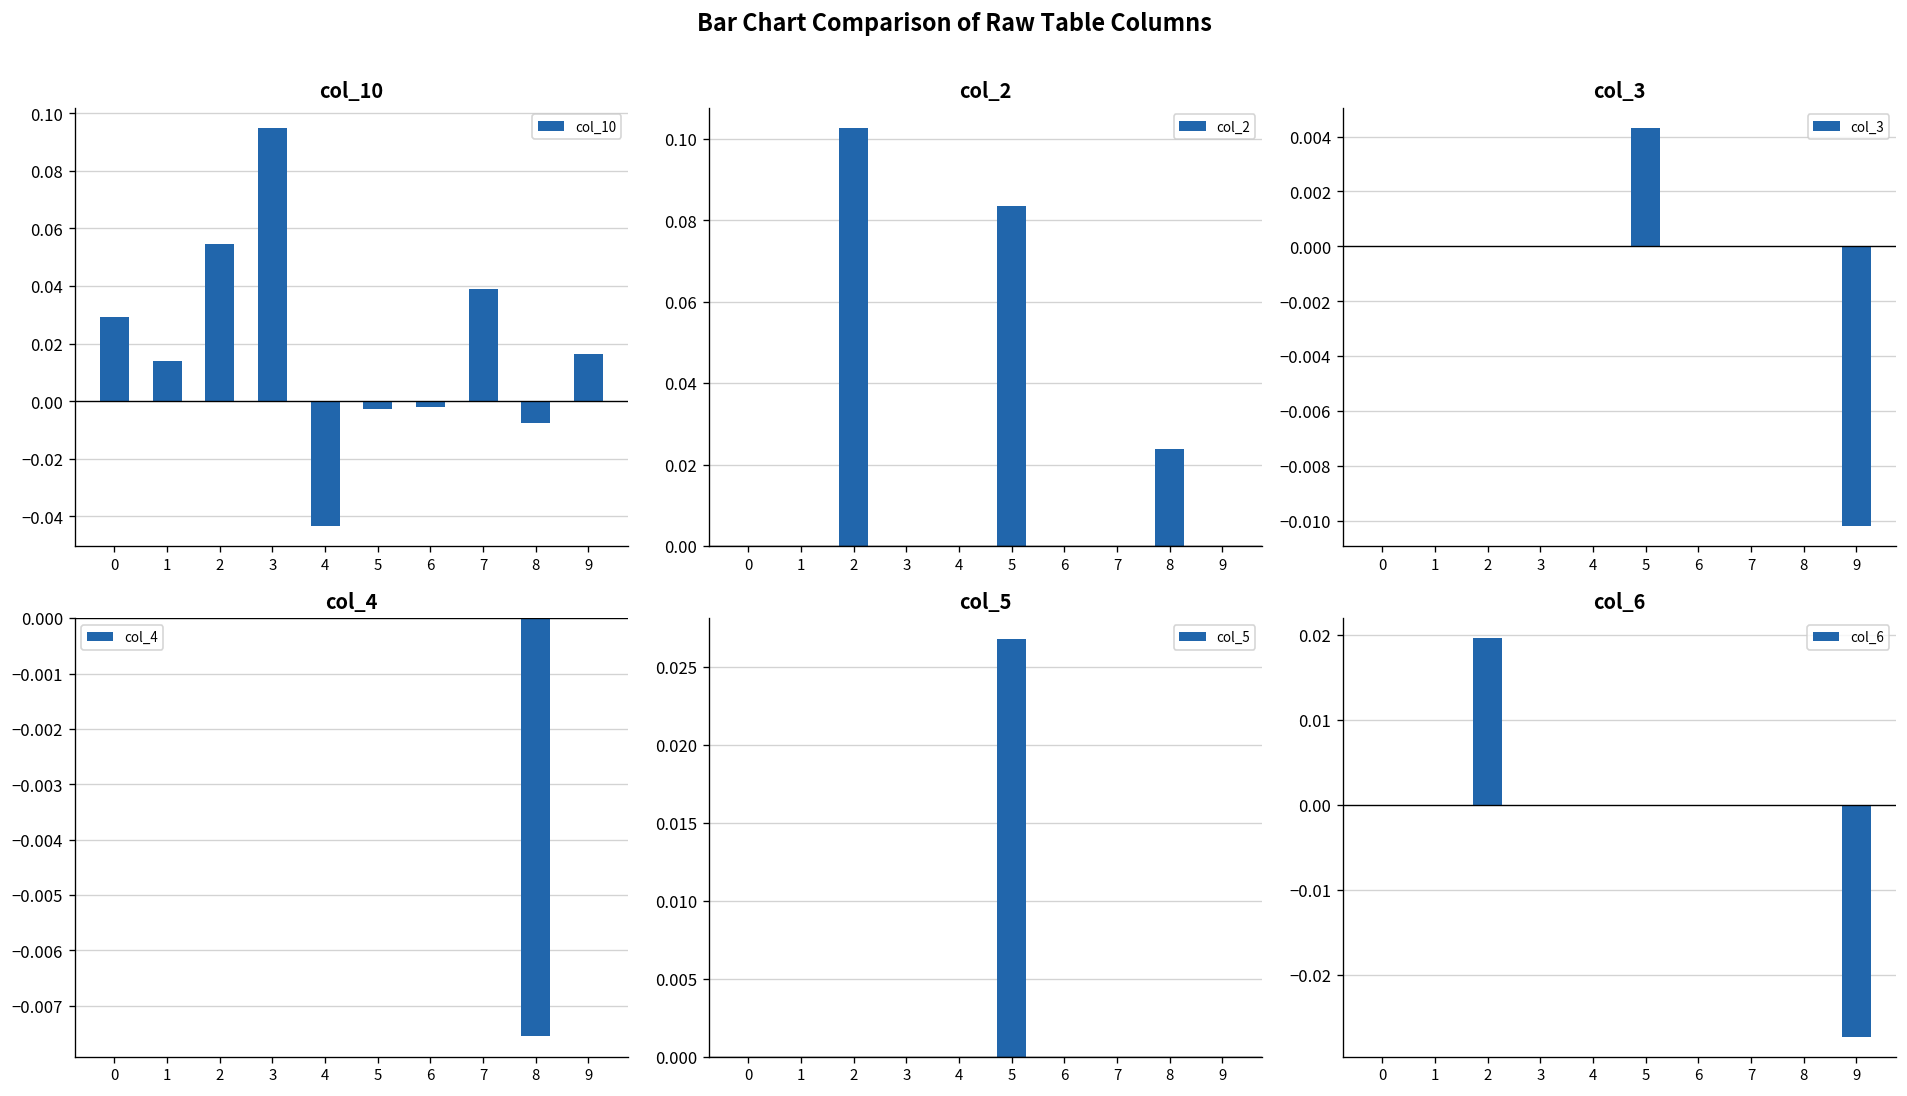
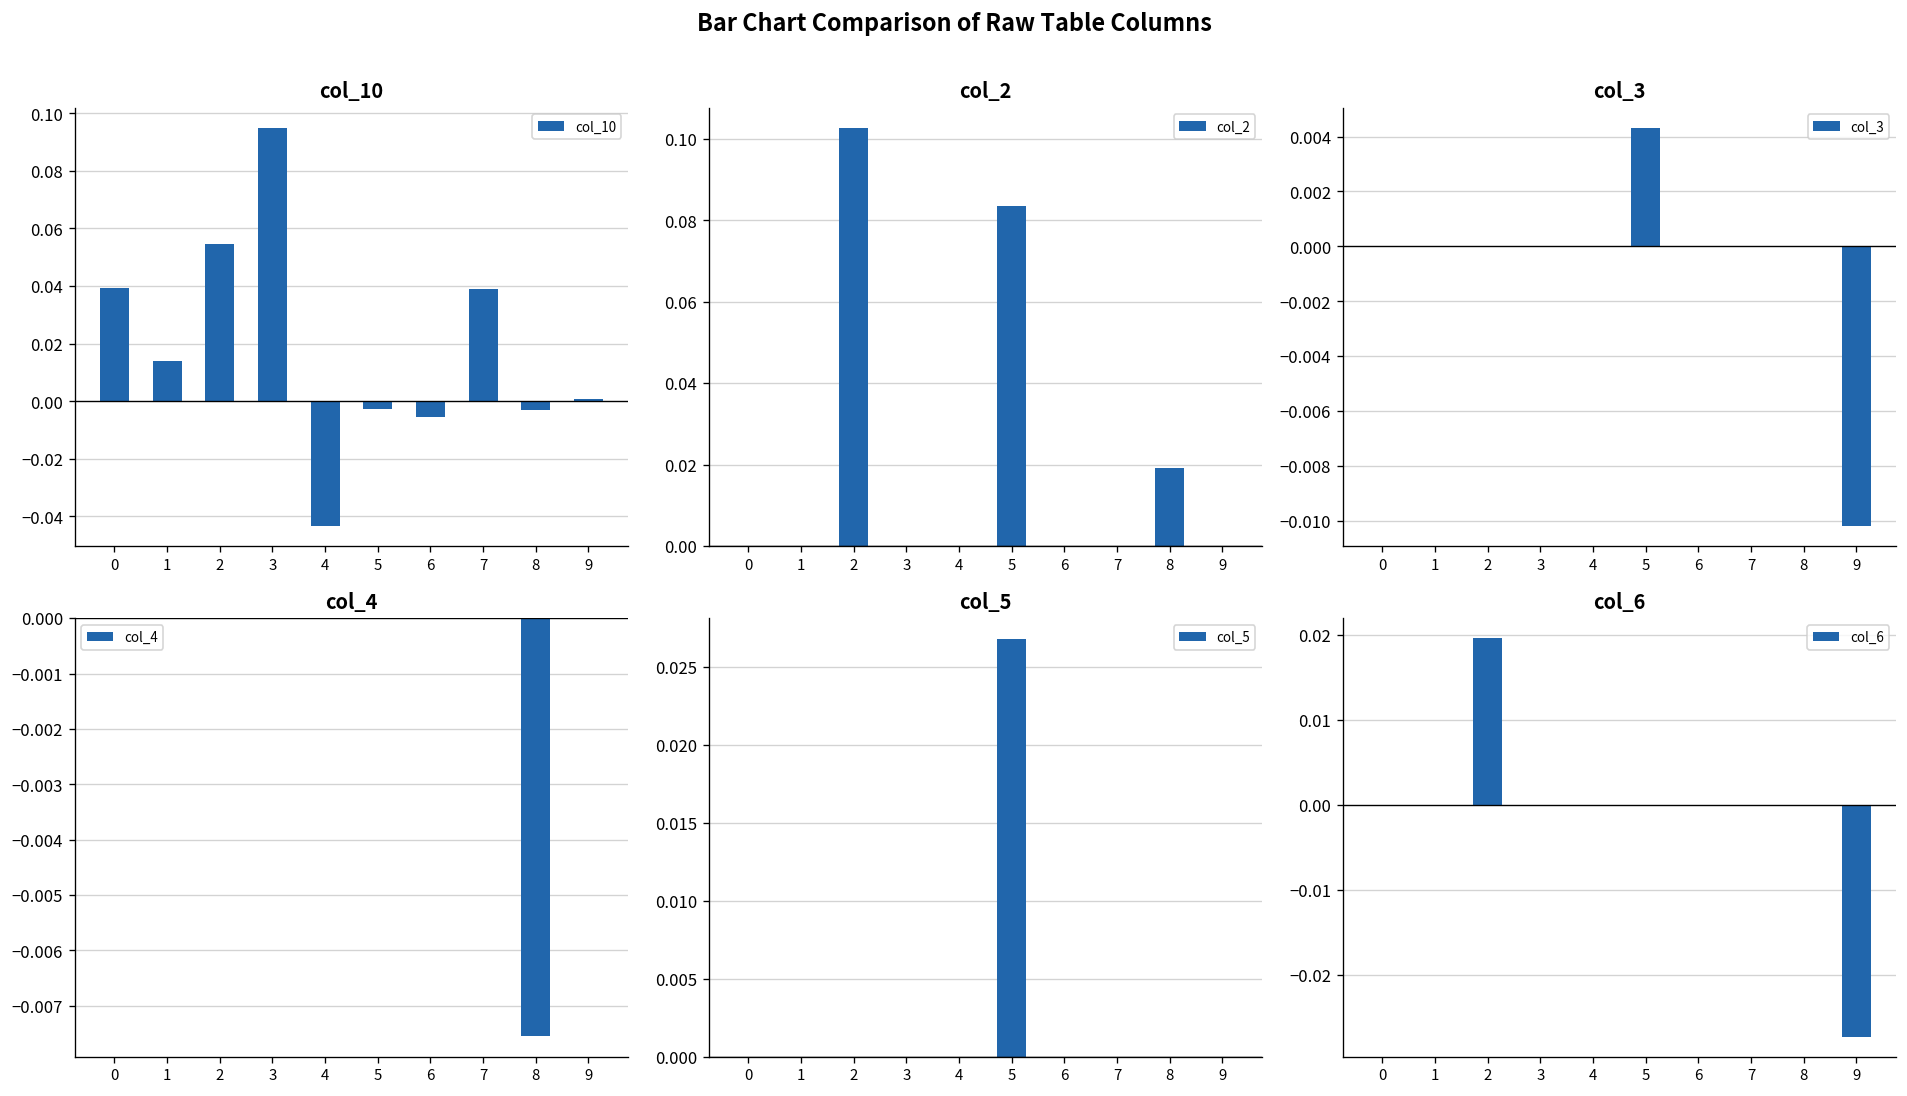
  {
    "col_10": {
-     "0": 0.029,
+     "0": 0.039,
      "1": 0.014,
      "2": 0.055,
      "3": 0.095,
      "4": -0.043,
      "5": -0.003,
-     "6": -0.002,
+     "6": -0.006,
      "7": 0.039,
-     "8": -0.007,
-     "9": 0.017
+     "8": -0.003,
+     "9": 0.001
    },
    "col_2": {
      "0": 0.000,
      "1": 0.000,
      "2": 0.103,
      "3": 0.000,
      "4": 0.000,
      "5": 0.083,
      "6": 0.000,
      "7": 0.000,
-     "8": 0.024,
+     "8": 0.019,
      "9": 0.000
    },
    "col_3": {
      "0": 0.0000,
      "1": 0.0000,
      "2": 0.0000,
      "3": 0.0000,
      "4": 0.0000,
      "5": 0.0043,
      "6": 0.0000,
      "7": 0.0000,
      "8": 0.0000,
      "9": -0.0102
    },
    "col_4": {
      "0": 0.0000,
      "1": 0.0000,
      "2": 0.0000,
      "3": 0.0000,
      "4": 0.0000,
      "5": 0.0000,
      "6": 0.0000,
      "7": 0.0000,
      "8": -0.0075,
      "9": 0.0000
    },
    "col_5": {
      "0": 0.0000,
      "1": 0.0000,
      "2": 0.0000,
      "3": 0.0000,
      "4": 0.0000,
      "5": 0.0268,
      "6": 0.0000,
      "7": 0.0000,
      "8": 0.0000,
      "9": 0.0000
    },
    "col_6": {
      "0": 0.000,
      "1": 0.000,
      "2": 0.020,
      "3": 0.000,
      "4": 0.000,
      "5": 0.000,
      "6": 0.000,
      "7": 0.000,
      "8": 0.000,
      "9": -0.027
    }
  }
